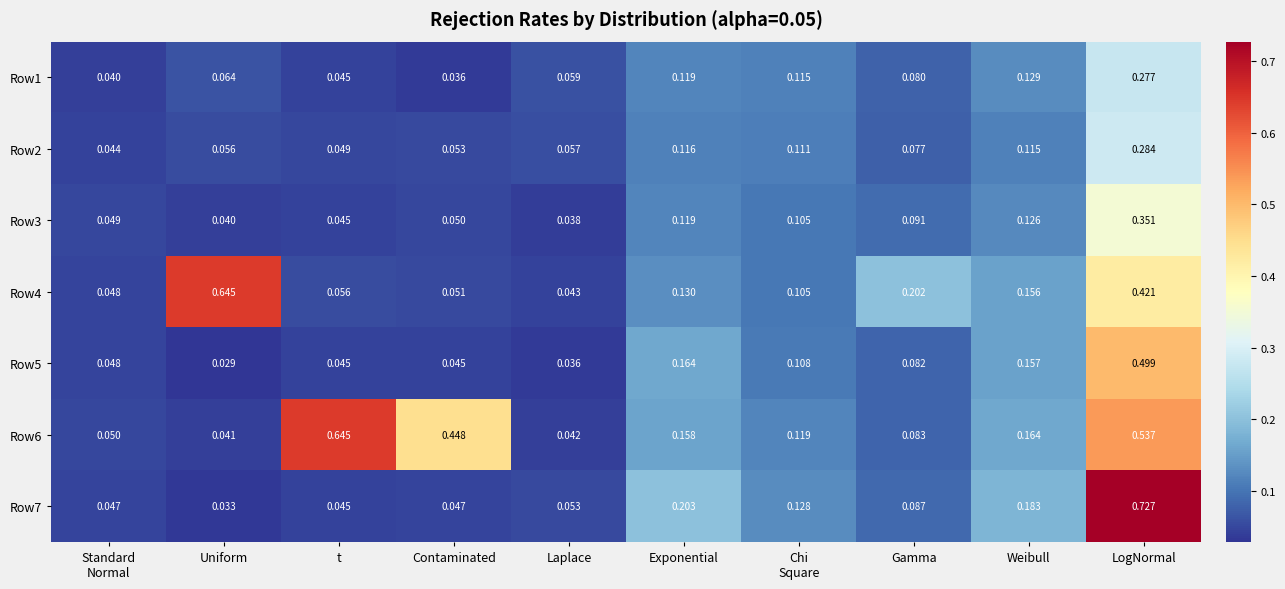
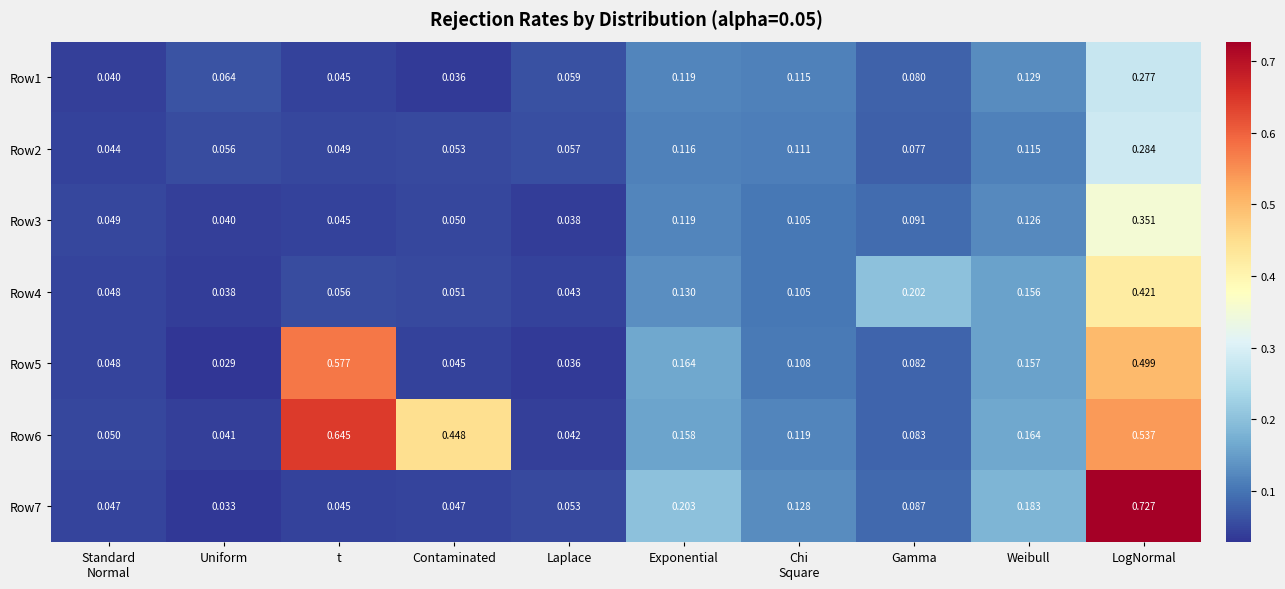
  {
    "Row1": {
      "Standard Normal": 0.040,
      "Uniform": 0.064,
      "t": 0.045,
      "Contaminated": 0.036,
      "Laplace": 0.059,
      "Exponential": 0.119,
      "Chi Square": 0.115,
      "Gamma": 0.080,
      "Weibull": 0.129,
      "LogNormal": 0.277
    },
    "Row2": {
      "Standard Normal": 0.044,
      "Uniform": 0.056,
      "t": 0.049,
      "Contaminated": 0.053,
      "Laplace": 0.057,
      "Exponential": 0.116,
      "Chi Square": 0.111,
      "Gamma": 0.077,
      "Weibull": 0.115,
      "LogNormal": 0.284
    },
    "Row3": {
      "Standard Normal": 0.049,
      "Uniform": 0.040,
      "t": 0.045,
      "Contaminated": 0.050,
      "Laplace": 0.038,
      "Exponential": 0.119,
      "Chi Square": 0.105,
      "Gamma": 0.091,
      "Weibull": 0.126,
      "LogNormal": 0.351
    },
    "Row4": {
      "Standard Normal": 0.048,
-     "Uniform": 0.645,
+     "Uniform": 0.038,
      "t": 0.056,
      "Contaminated": 0.051,
      "Laplace": 0.043,
      "Exponential": 0.130,
      "Chi Square": 0.105,
      "Gamma": 0.202,
      "Weibull": 0.156,
      "LogNormal": 0.421
    },
    "Row5": {
      "Standard Normal": 0.048,
      "Uniform": 0.029,
-     "t": 0.045,
+     "t": 0.577,
      "Contaminated": 0.045,
      "Laplace": 0.036,
      "Exponential": 0.164,
      "Chi Square": 0.108,
      "Gamma": 0.082,
      "Weibull": 0.157,
      "LogNormal": 0.499
    },
    "Row6": {
      "Standard Normal": 0.050,
      "Uniform": 0.041,
      "t": 0.645,
      "Contaminated": 0.448,
      "Laplace": 0.042,
      "Exponential": 0.158,
      "Chi Square": 0.119,
      "Gamma": 0.083,
      "Weibull": 0.164,
      "LogNormal": 0.537
    },
    "Row7": {
      "Standard Normal": 0.047,
      "Uniform": 0.033,
      "t": 0.045,
      "Contaminated": 0.047,
      "Laplace": 0.053,
      "Exponential": 0.203,
      "Chi Square": 0.128,
      "Gamma": 0.087,
      "Weibull": 0.183,
      "LogNormal": 0.727
    }
  }
